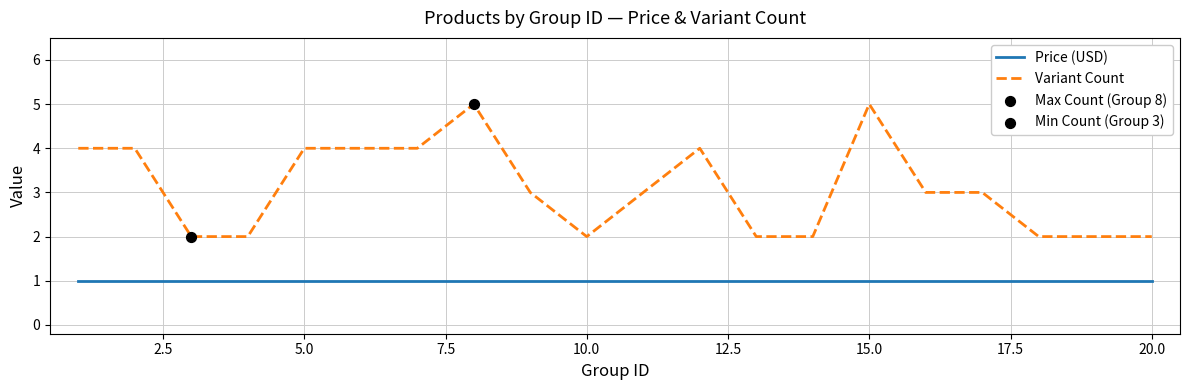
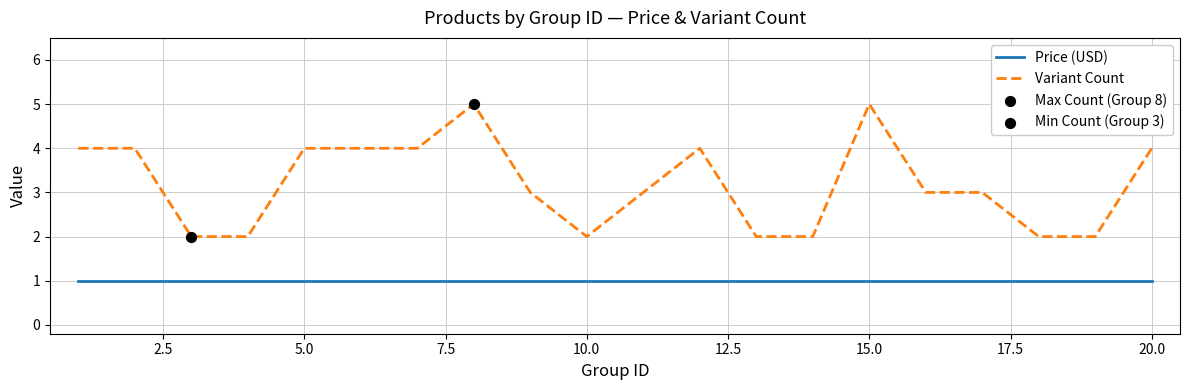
  {
    "Price (USD)": {
      "5.0": 1,
      "10.0": 1,
      "15.0": 1,
      "20.0": 1
    },
    "Variant Count": {
      "5.0": 4,
      "10.0": 2,
      "15.0": 5,
-     "20.0": 2
+     "20.0": 4
    }
  }
